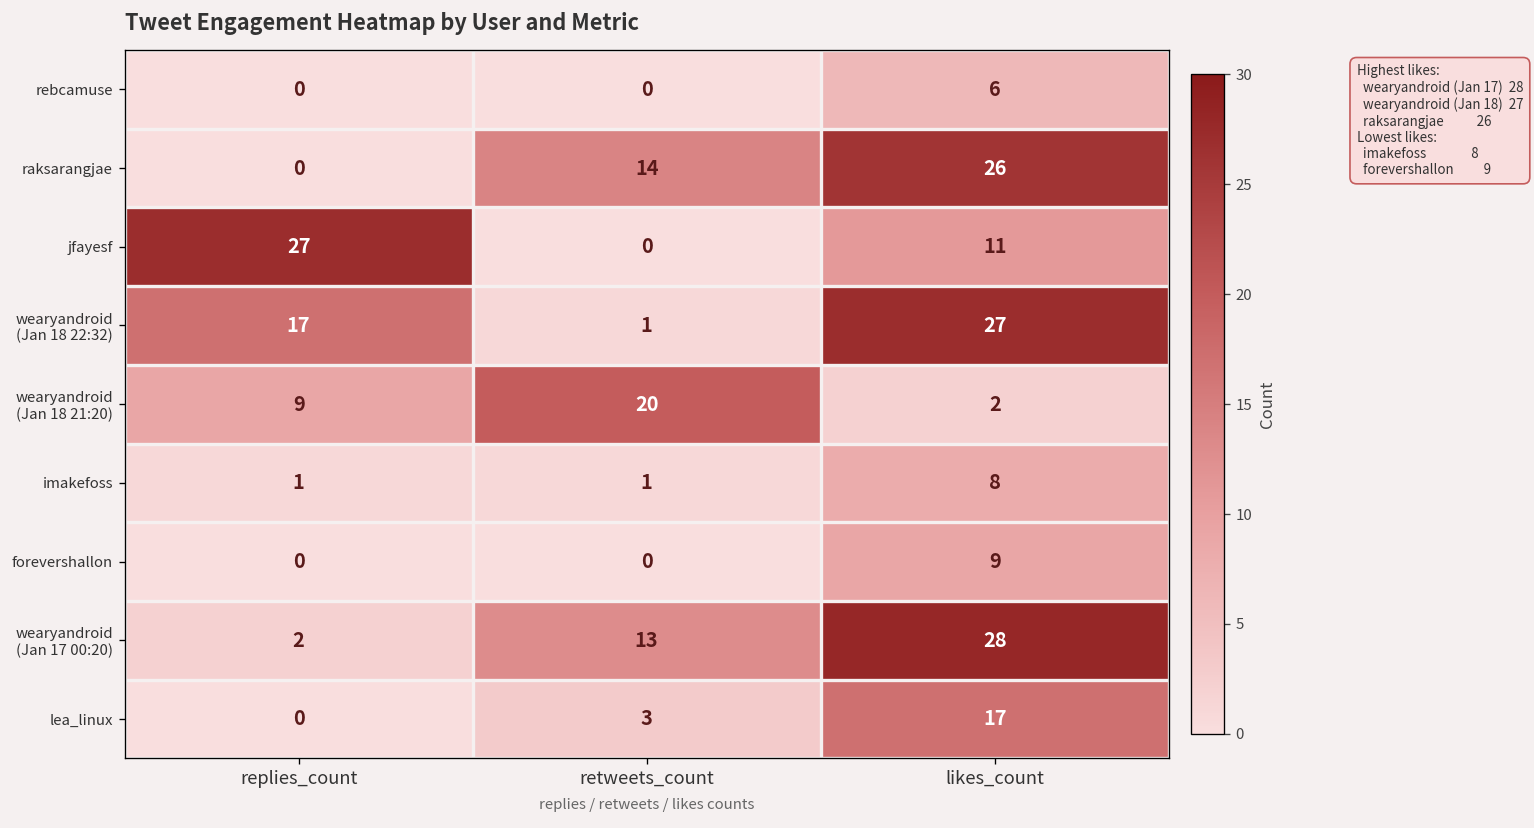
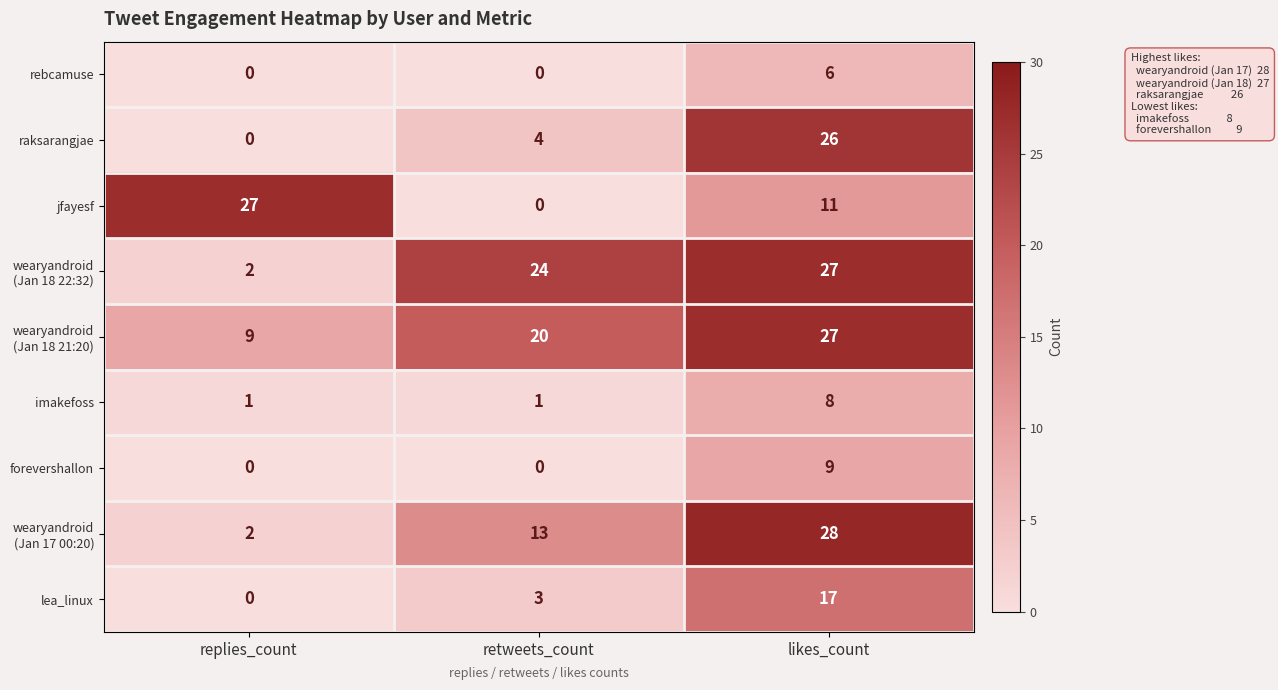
  {
    "rebcamuse": {
      "replies_count": 0,
      "retweets_count": 0,
      "likes_count": 6
    },
    "raksarangjae": {
      "replies_count": 0,
-     "retweets_count": 14,
+     "retweets_count": 4,
      "likes_count": 26
    },
    "jfayesf": {
      "replies_count": 27,
      "retweets_count": 0,
      "likes_count": 11
    },
    "wearyandroid (Jan 18 22:32)": {
-     "replies_count": 17,
-     "retweets_count": 1,
+     "replies_count": 2,
+     "retweets_count": 24,
      "likes_count": 27
    },
    "wearyandroid (Jan 18 21:20)": {
      "replies_count": 9,
      "retweets_count": 20,
-     "likes_count": 2
+     "likes_count": 27
    },
    "imakefoss": {
      "replies_count": 1,
      "retweets_count": 1,
      "likes_count": 8
    },
    "forevershallon": {
      "replies_count": 0,
      "retweets_count": 0,
      "likes_count": 9
    },
    "wearyandroid (Jan 17 00:20)": {
      "replies_count": 2,
      "retweets_count": 13,
      "likes_count": 28
    },
    "lea_linux": {
      "replies_count": 0,
      "retweets_count": 3,
      "likes_count": 17
    }
  }
